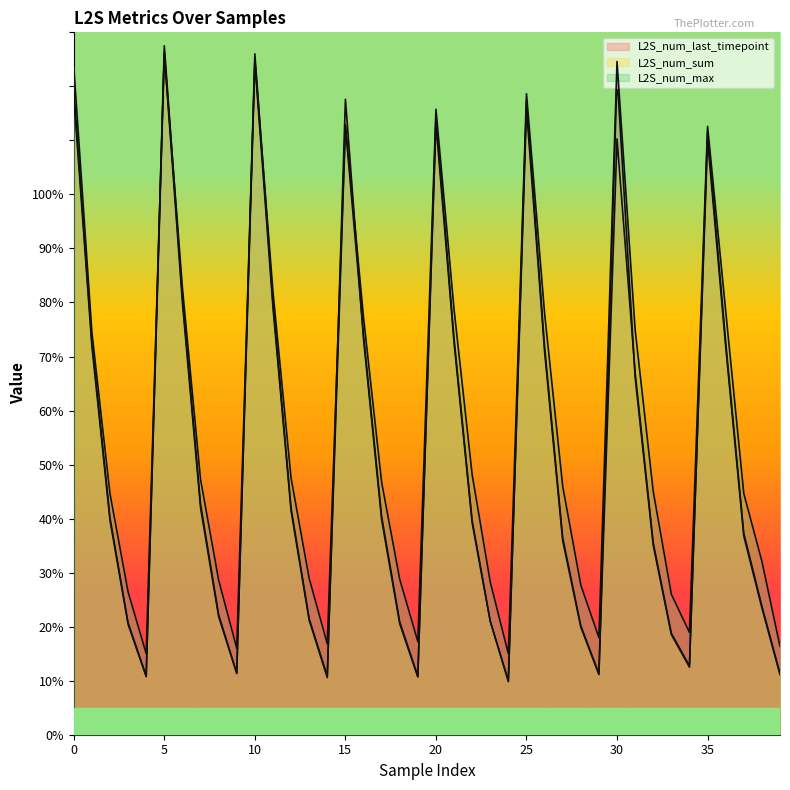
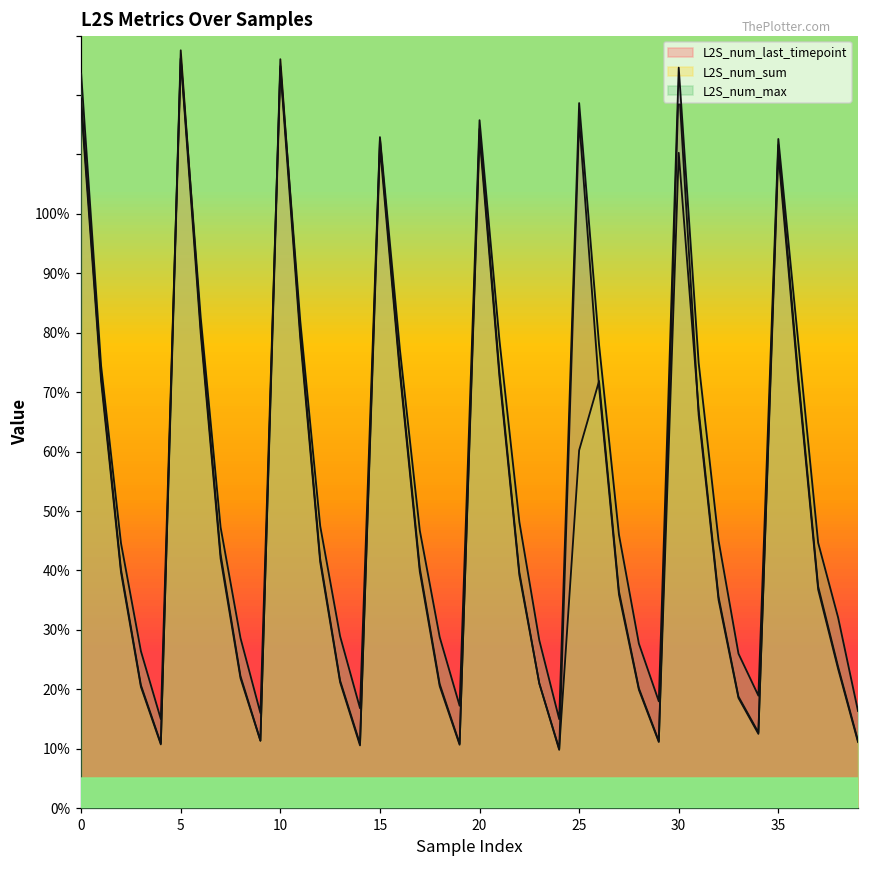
  {
    "L2S_num_last_timepoint": {
      "0": "118%",
-     "15": "118%",
+     "15": "111%",
      "20": "113%",
      "25": "116%",
      "35": "110%"
    },
    "L2S_num_sum": {
      "0": "119%",
      "5": "128%",
      "10": "126%",
      "20": "114%",
-     "25": "117%",
+     "25": "60%",
      "30": "110%",
      "35": "112%"
    },
    "L2S_num_max": {
      "0": "124%",
      "20": "116%",
      "25": "119%",
      "35": "113%"
    }
  }
